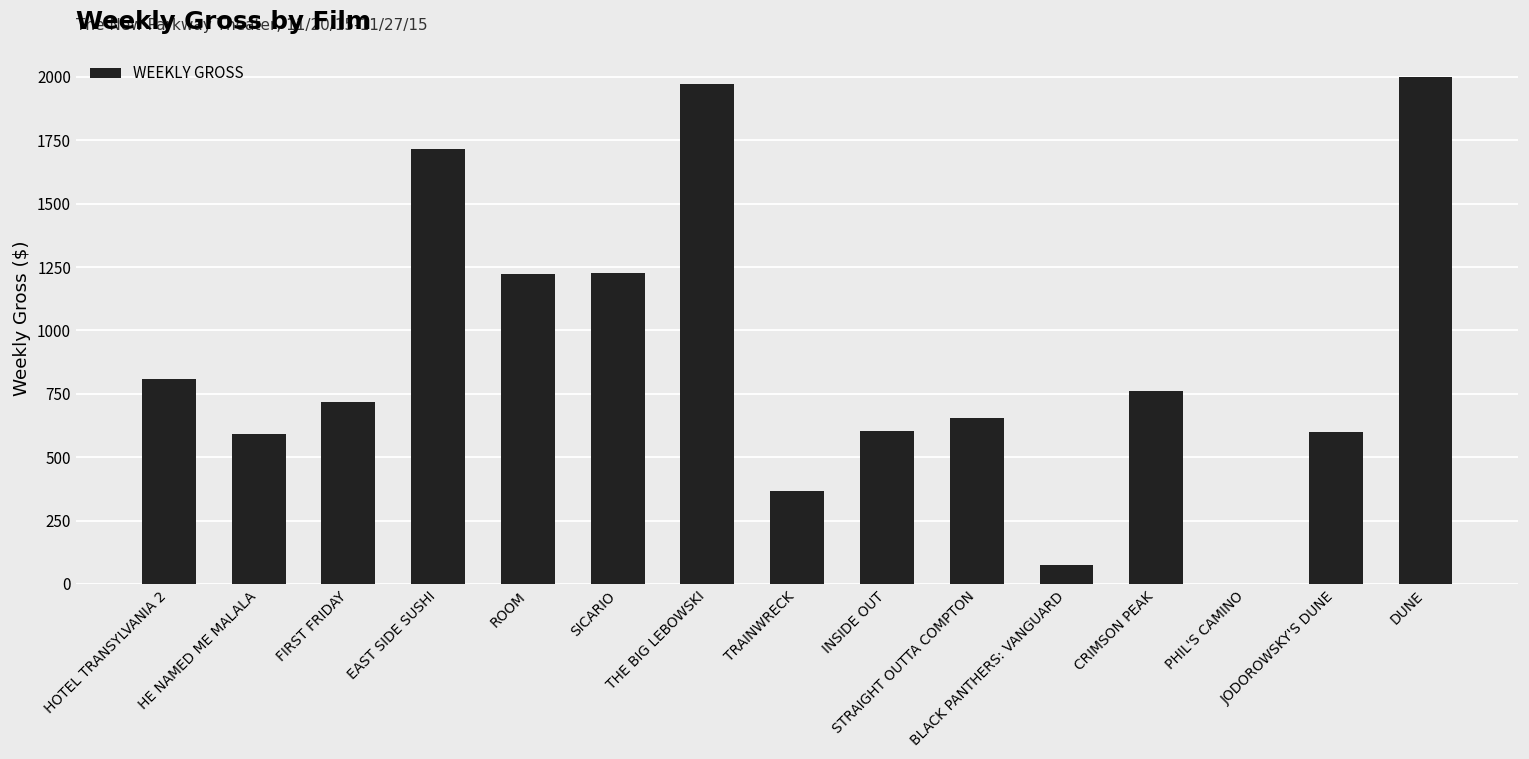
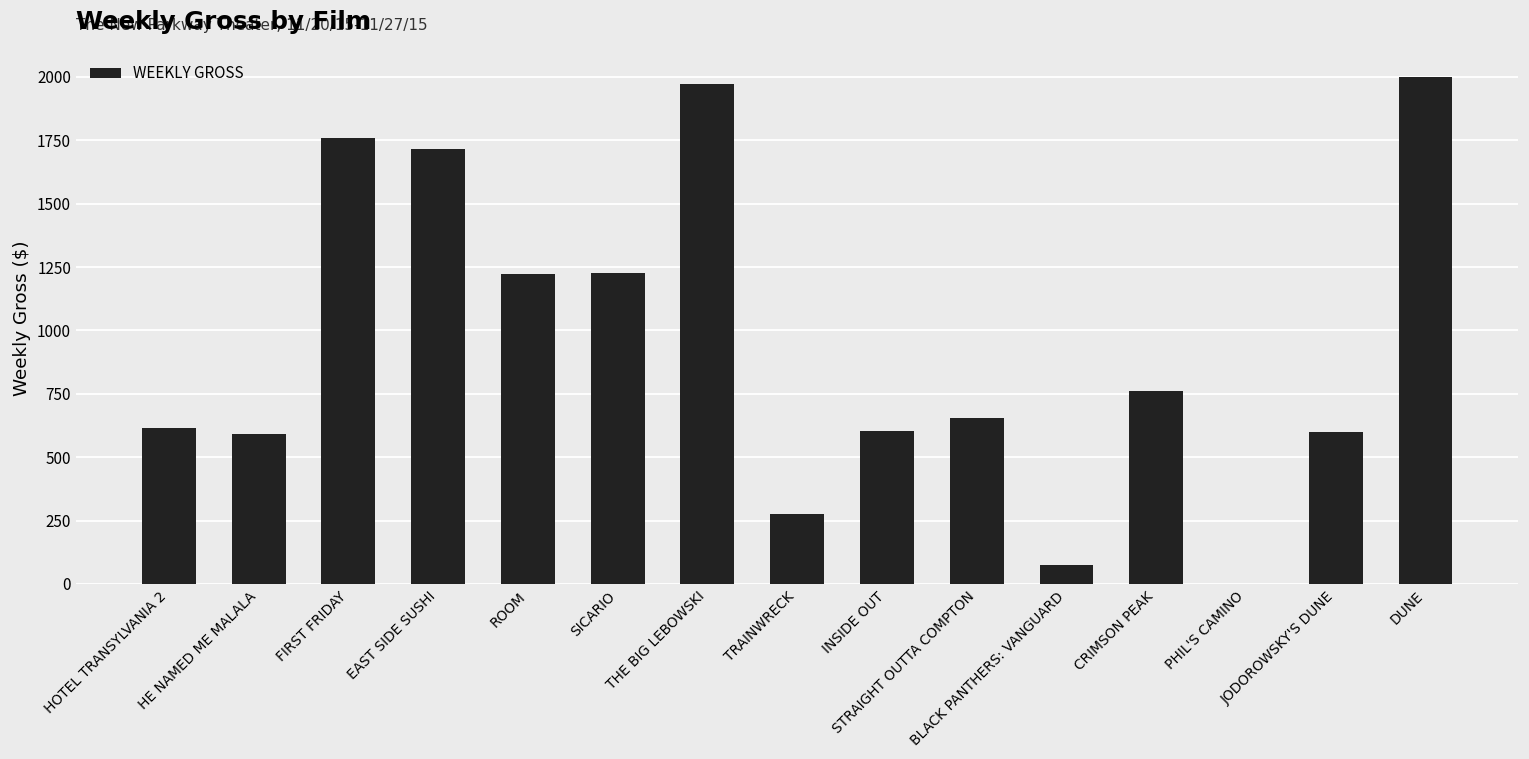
  {
-   "HOTEL TRANSYLVANIA 2": 810,
+   "HOTEL TRANSYLVANIA 2": 620,
    "HE NAMED ME MALALA": 590,
-   "FIRST FRIDAY": 720,
+   "FIRST FRIDAY": 1760,
    "EAST SIDE SUSHI": 1710,
    "ROOM": 1220,
    "SICARIO": 1230,
    "THE BIG LEBOWSKI": 1970,
-   "TRAINWRECK": 370,
+   "TRAINWRECK": 280,
    "INSIDE OUT": 610,
    "STRAIGHT OUTTA COMPTON": 650,
    "BLACK PANTHERS: VANGUARD": 70,
    "CRIMSON PEAK": 760,
    "PHIL'S CAMINO": 0,
    "JODOROWSKY'S DUNE": 600,
    "DUNE": 2000
  }
